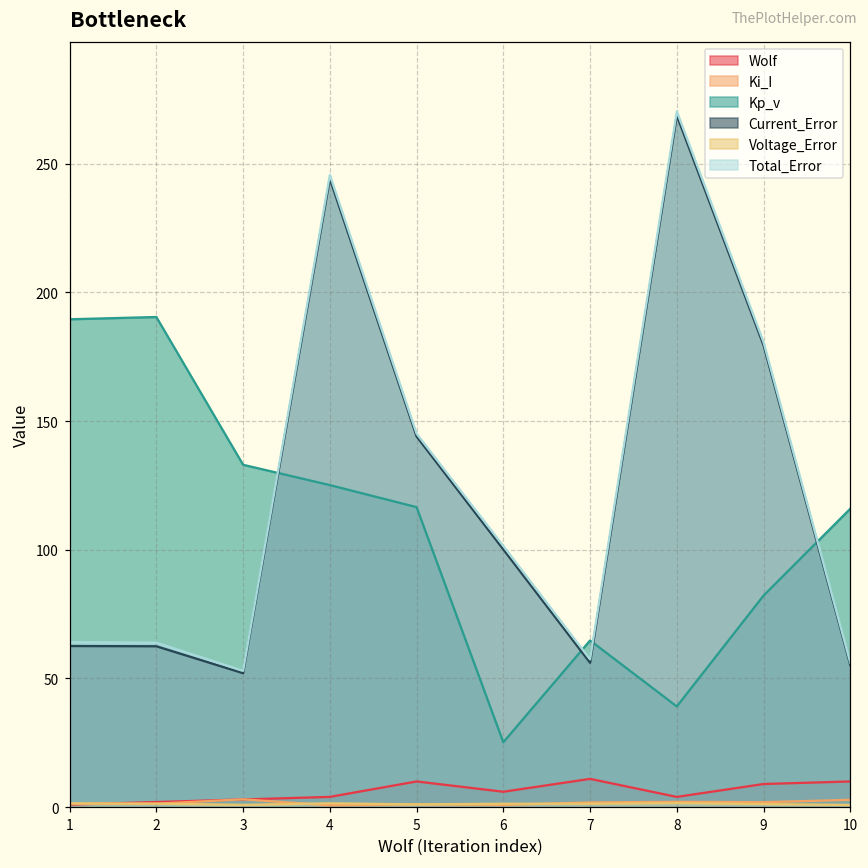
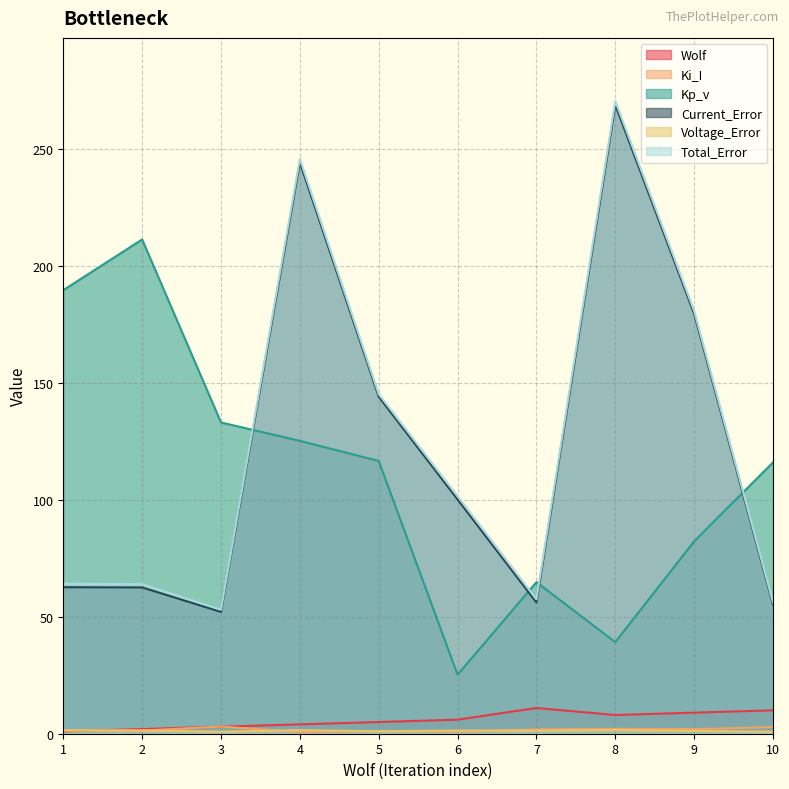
  {
    "Wolf": {
      "4": 4,
-     "5": 10,
+     "5": 5,
      "6": 6,
      "7": 11,
-     "8": 4,
+     "8": 8,
      "9": 9,
      "10": 10
    },
    "Kp_v": {
      "1": 190,
-     "2": 190,
+     "2": 211,
      "3": 133,
      "4": 125,
      "5": 117,
      "6": 25,
      "7": 65,
      "8": 39,
      "9": 82,
      "10": 116
    },
    "Current_Error": {
      "1": 63,
      "2": 63,
      "4": 244,
      "5": 144,
      "6": 100,
      "7": 56,
      "8": 269,
      "9": 179
    },
    "Total_Error": {
      "1": 64,
      "2": 64,
      "4": 246,
      "5": 145,
      "6": 101,
      "7": 57,
      "8": 270,
      "9": 181
    }
  }
